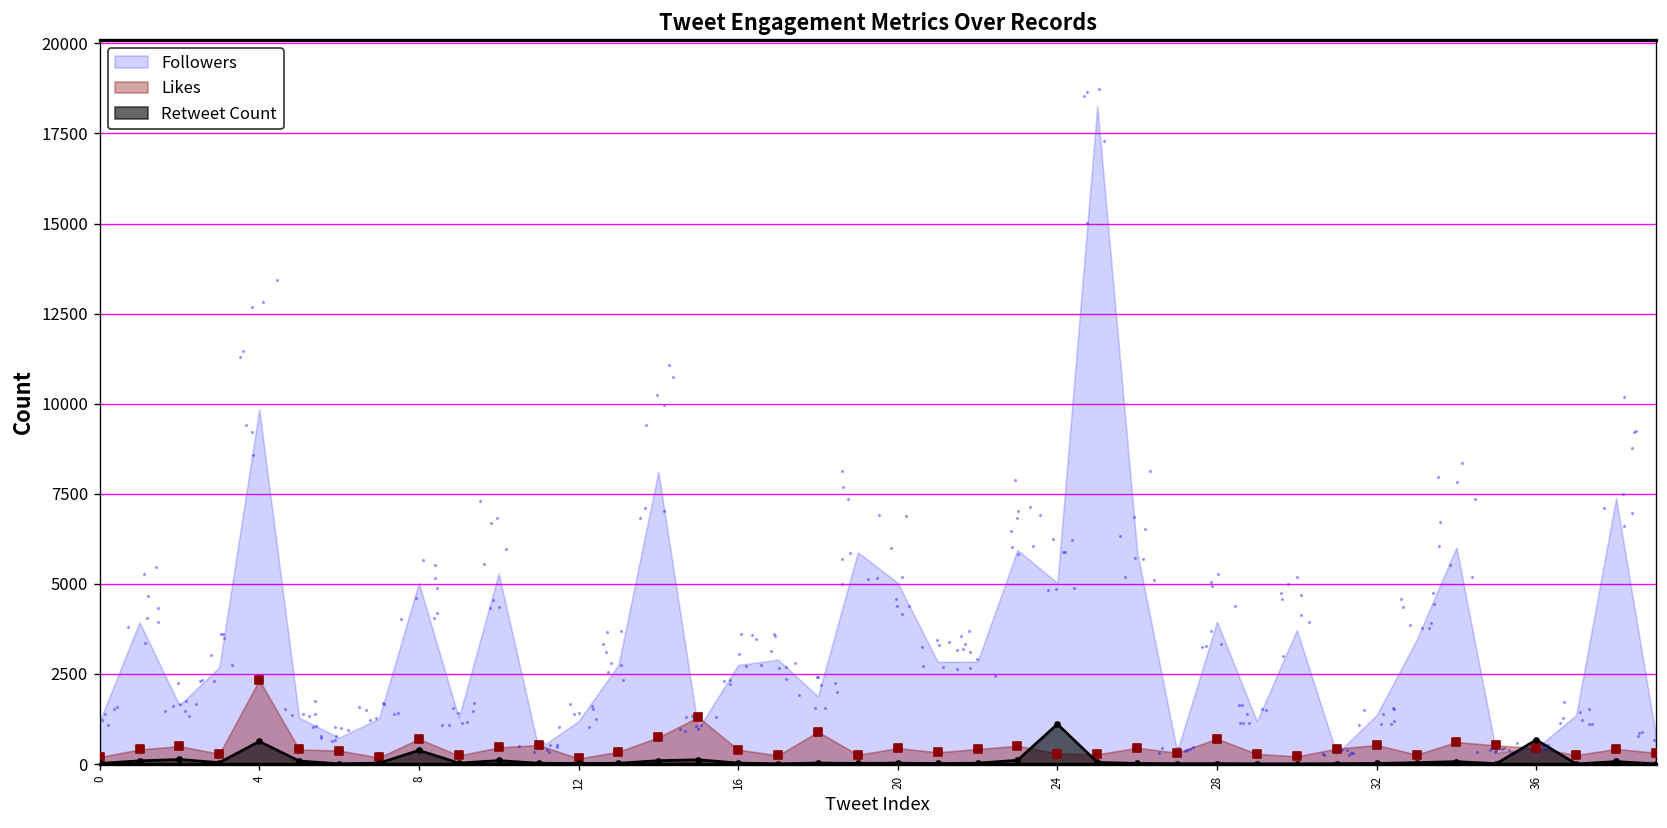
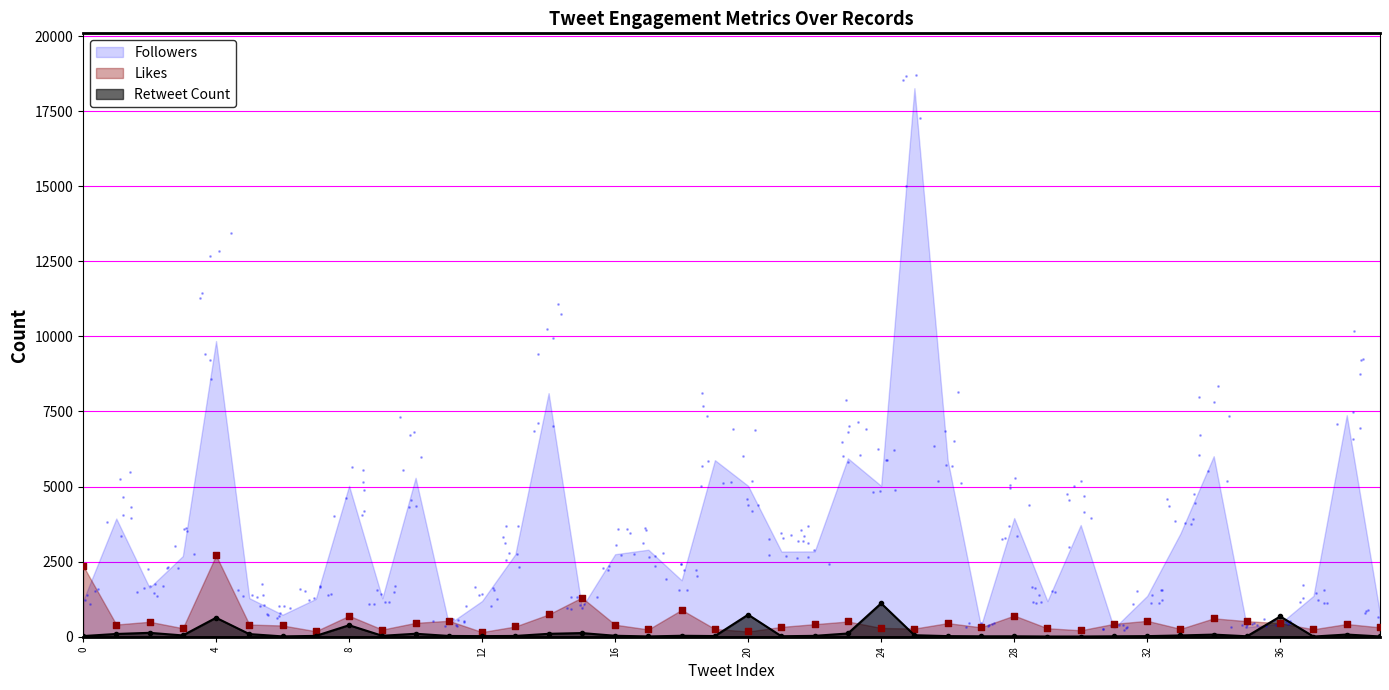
  {
    "Retweet Count": {
      "0": 0,
      "4": 600,
      "8": 400,
      "12": 0,
      "16": 0,
-     "20": 0,
+     "20": 700,
      "24": 1100,
      "28": 0,
      "32": 0,
      "36": 700
    },
    "Likes": {
-     "0": 200,
-     "4": 2300,
+     "0": 2400,
+     "4": 2700,
      "8": 700,
      "12": 200,
      "16": 400,
-     "20": 400,
+     "20": 200,
      "24": 300,
      "28": 700,
      "32": 500
    }
  }
